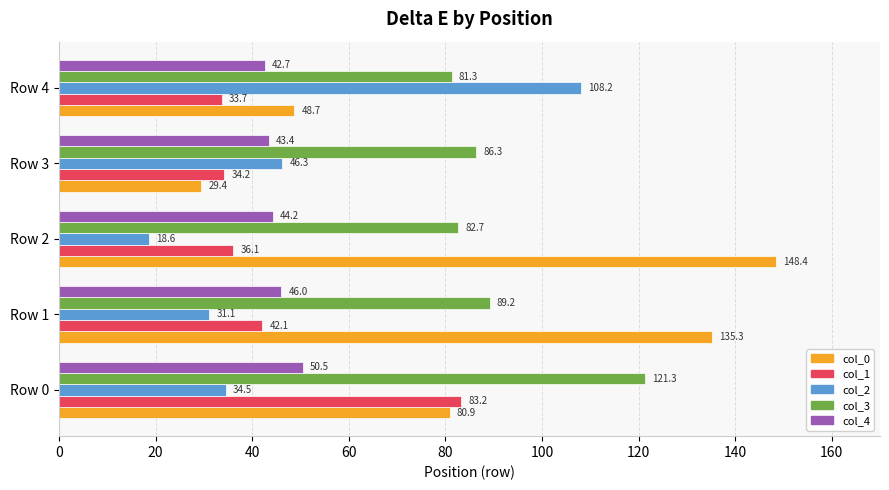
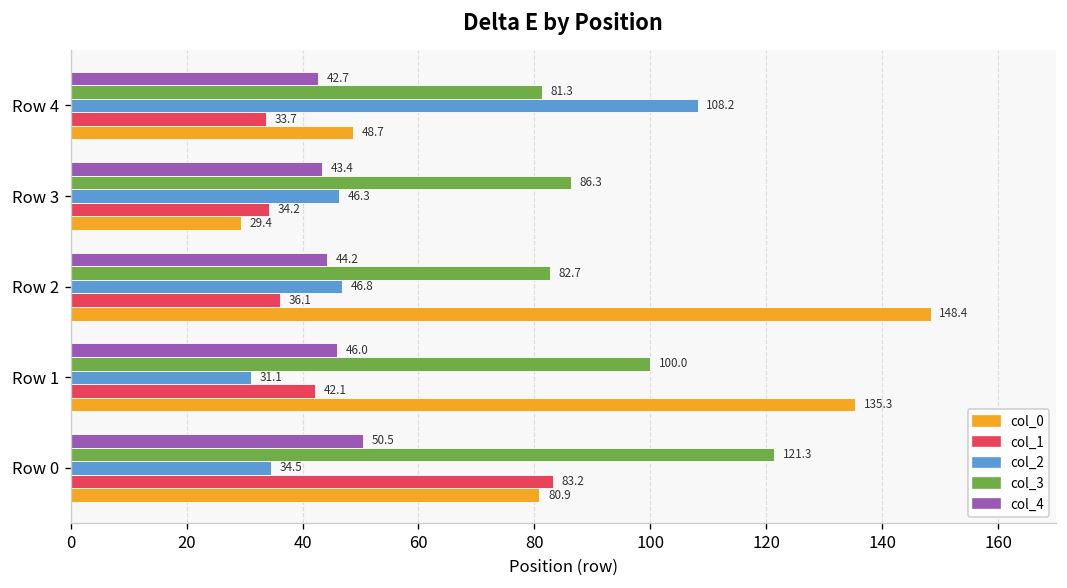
  {
    "col_0": {
      "Row 4": 48.7,
      "Row 3": 29.4,
      "Row 2": 148.4,
      "Row 1": 135.3,
      "Row 0": 80.9
    },
    "col_1": {
      "Row 4": 33.7,
      "Row 3": 34.2,
      "Row 2": 36.1,
      "Row 1": 42.1,
      "Row 0": 83.2
    },
    "col_2": {
      "Row 4": 108.2,
      "Row 3": 46.3,
-     "Row 2": 18.6,
+     "Row 2": 46.8,
      "Row 1": 31.1,
      "Row 0": 34.5
    },
    "col_3": {
      "Row 4": 81.3,
      "Row 3": 86.3,
      "Row 2": 82.7,
-     "Row 1": 89.2,
+     "Row 1": 100.0,
      "Row 0": 121.3
    },
    "col_4": {
      "Row 4": 42.7,
      "Row 3": 43.4,
      "Row 2": 44.2,
      "Row 1": 46.0,
      "Row 0": 50.5
    }
  }
